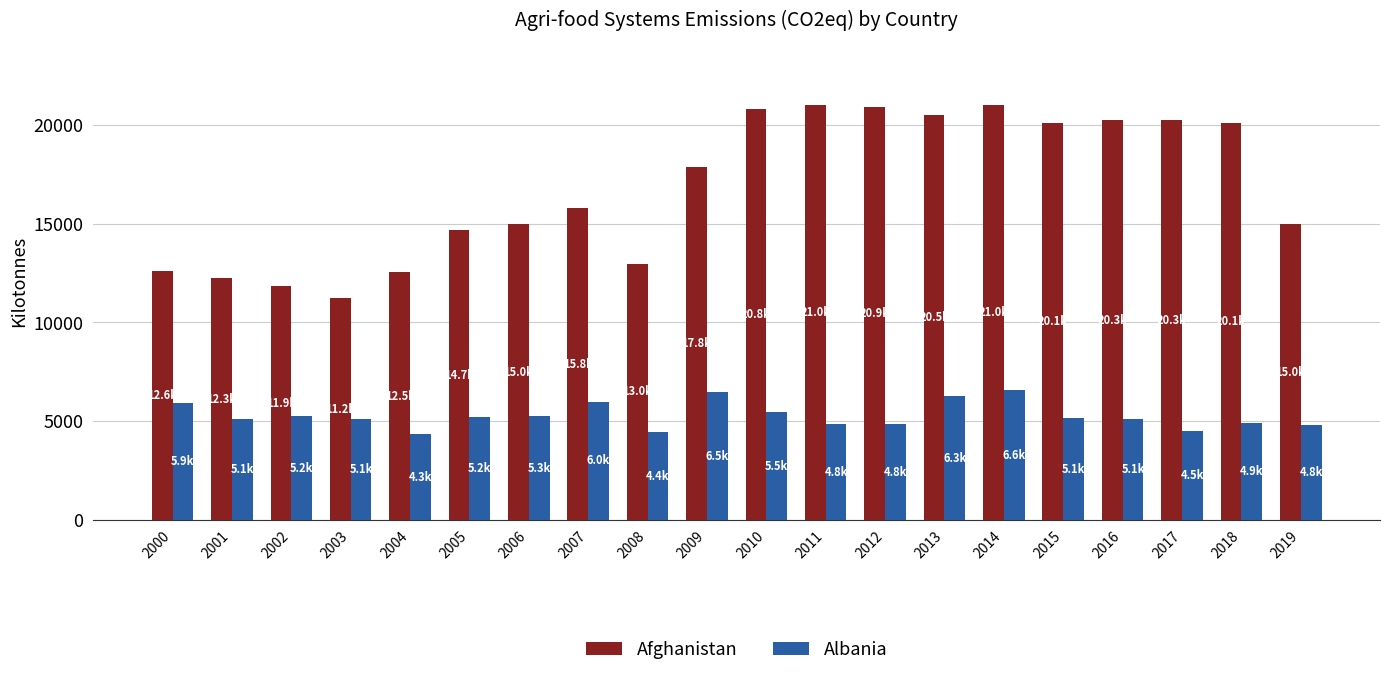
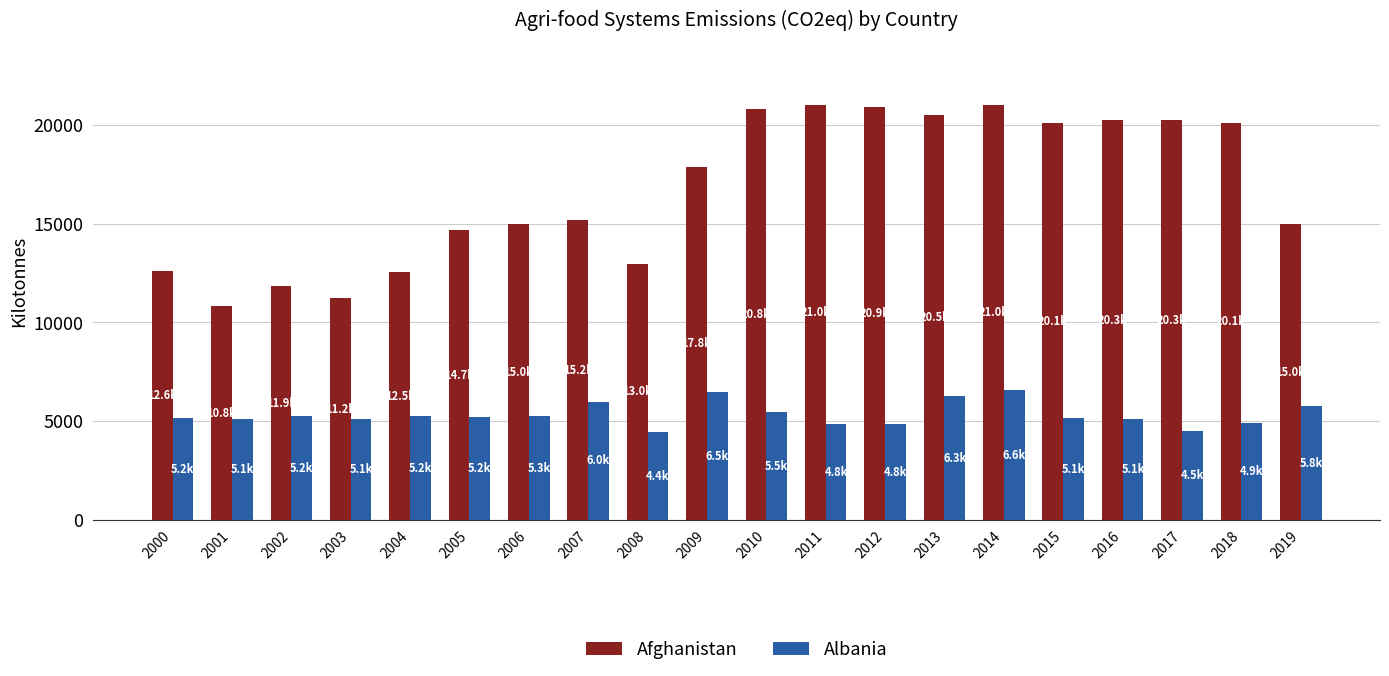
  {
    "Afghanistan": {
      "2000": "12.6k",
-     "2001": "12.3k",
+     "2001": "10.8k",
      "2002": "11.9k",
      "2003": "11.2k",
      "2004": "12.5k",
      "2005": "14.7k",
      "2006": "15.0k",
-     "2007": "15.8k",
+     "2007": "15.2k",
      "2008": "13.0k",
      "2009": "17.8k",
      "2010": "20.8k",
      "2011": "21.0k",
      "2012": "20.9k",
      "2013": "20.5k",
      "2014": "21.0k",
      "2015": "20.1k",
      "2016": "20.3k",
      "2017": "20.3k",
      "2018": "20.1k",
      "2019": "15.0k"
    },
    "Albania": {
-     "2000": "5.9k",
+     "2000": "5.2k",
      "2001": "5.1k",
      "2002": "5.2k",
      "2003": "5.1k",
-     "2004": "4.3k",
+     "2004": "5.2k",
      "2005": "5.2k",
      "2006": "5.3k",
      "2007": "6.0k",
      "2008": "4.4k",
      "2009": "6.5k",
      "2010": "5.5k",
      "2011": "4.8k",
      "2012": "4.8k",
      "2013": "6.3k",
      "2014": "6.6k",
      "2015": "5.1k",
      "2016": "5.1k",
      "2017": "4.5k",
      "2018": "4.9k",
-     "2019": "4.8k"
+     "2019": "5.8k"
    }
  }
